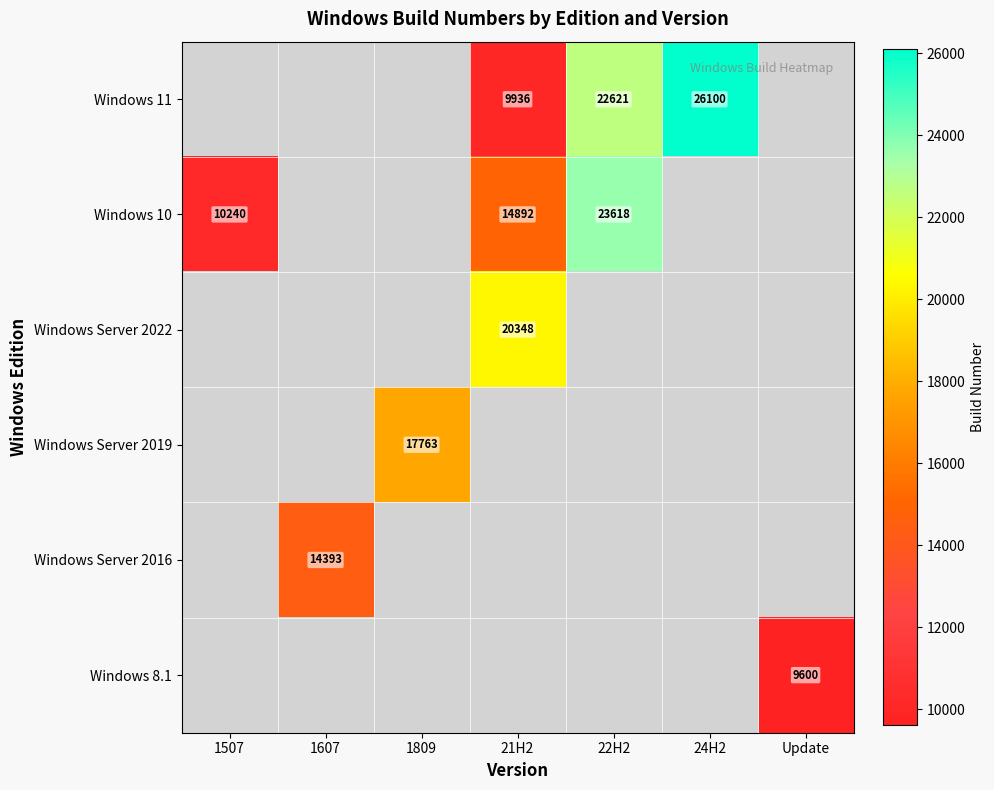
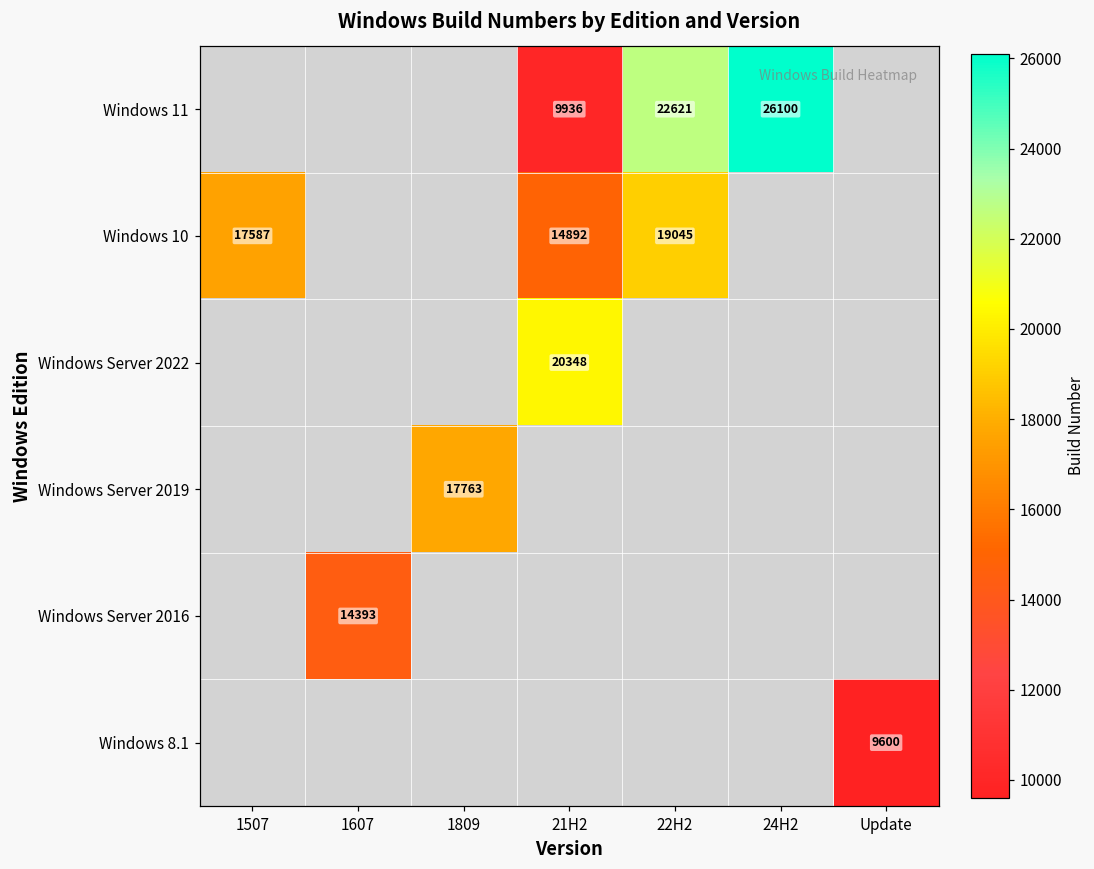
  {
    "Windows 10": {
-     "1507": 10240,
-     "22H2": 23618
+     "1507": 17587,
+     "22H2": 19045
    }
  }
